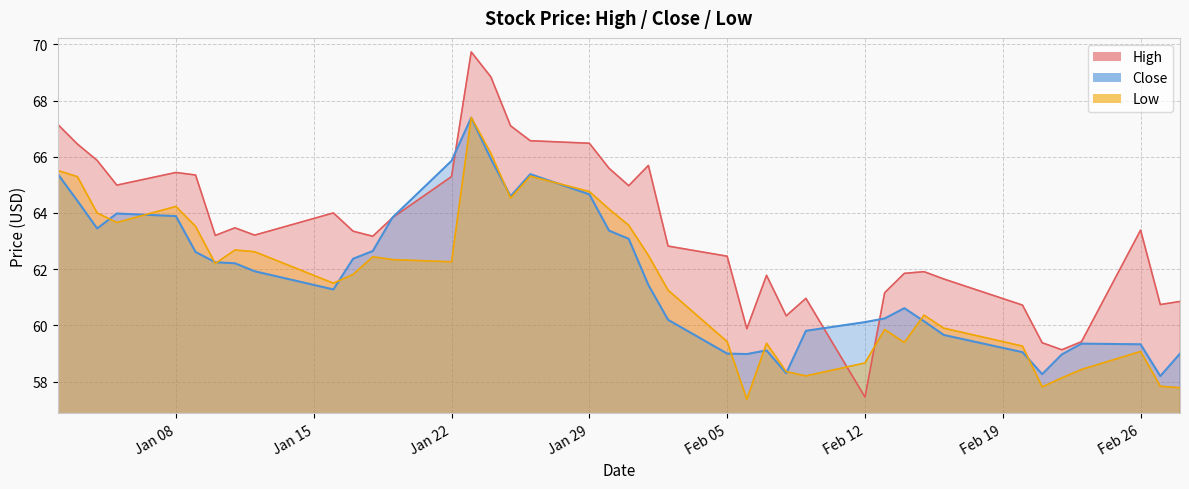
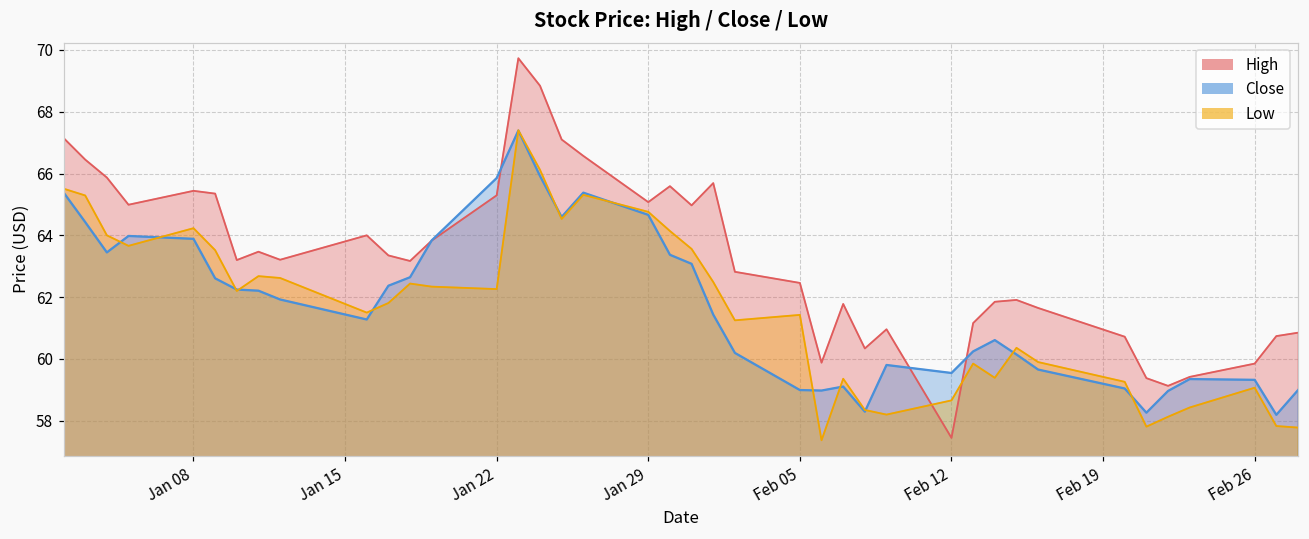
  {
    "High": {
      "Jan 08": 65.4,
      "Jan 22": 65.3,
-     "Jan 29": 66.5,
+     "Jan 29": 65.1,
      "Feb 05": 62.5,
      "Feb 12": 57.4,
-     "Feb 26": 63.4
+     "Feb 26": 59.8
    },
    "Close": {
      "Jan 08": 63.9,
      "Jan 22": 65.9,
      "Jan 29": 64.7,
      "Feb 05": 59.0,
-     "Feb 12": 60.1,
+     "Feb 12": 59.5,
      "Feb 26": 59.3
    },
    "Low": {
      "Jan 08": 64.2,
      "Jan 22": 62.3,
      "Jan 29": 64.8,
-     "Feb 05": 59.4,
+     "Feb 05": 61.4,
      "Feb 12": 58.7,
      "Feb 26": 59.1
    }
  }
